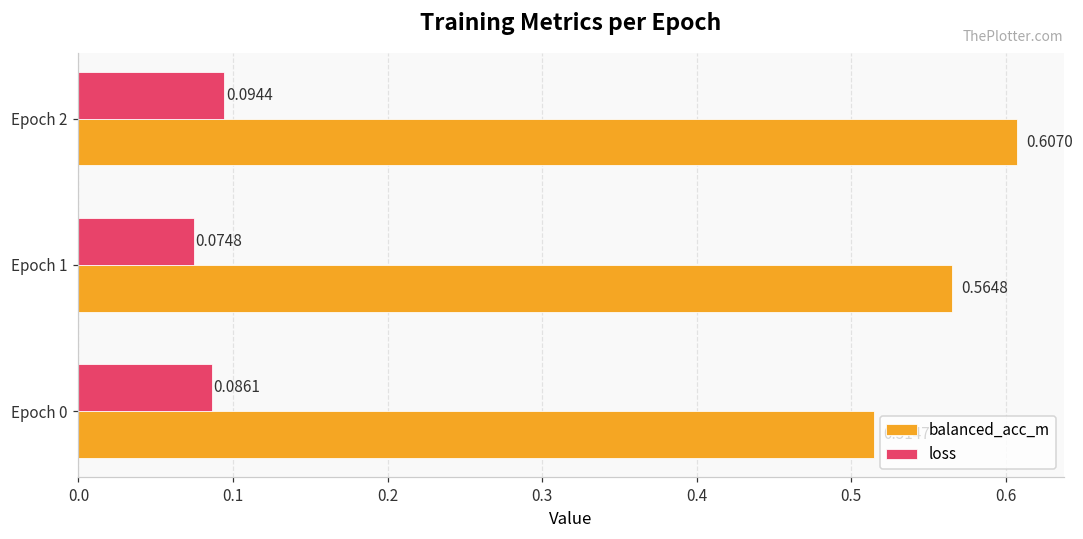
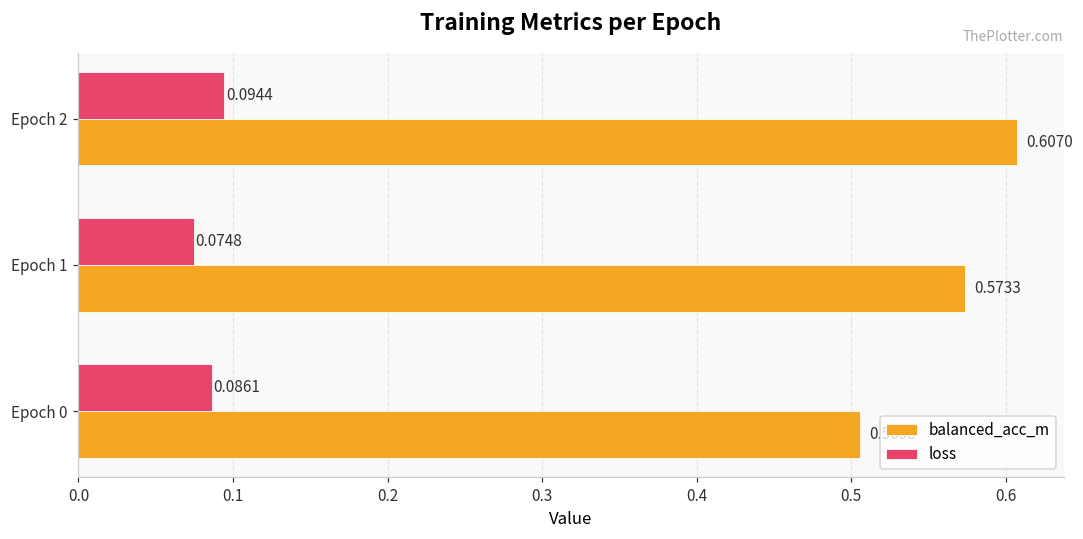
  {
    "balanced_acc_m": {
      "Epoch 2": 0.6070,
-     "Epoch 1": 0.5648,
-     "Epoch 0": 0.515
+     "Epoch 1": 0.5733,
+     "Epoch 0": 0.506
    },
    "loss": {
      "Epoch 2": 0.0944,
      "Epoch 1": 0.0748,
      "Epoch 0": 0.0861
    }
  }
